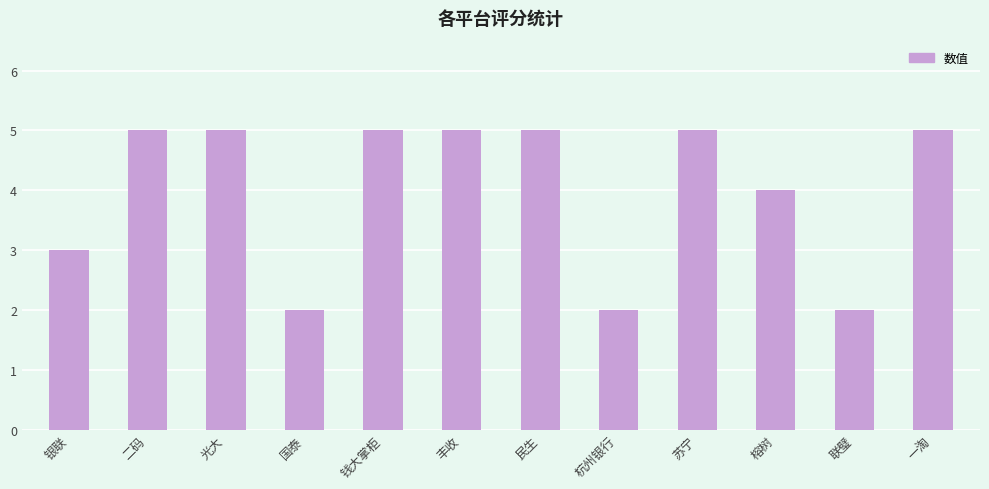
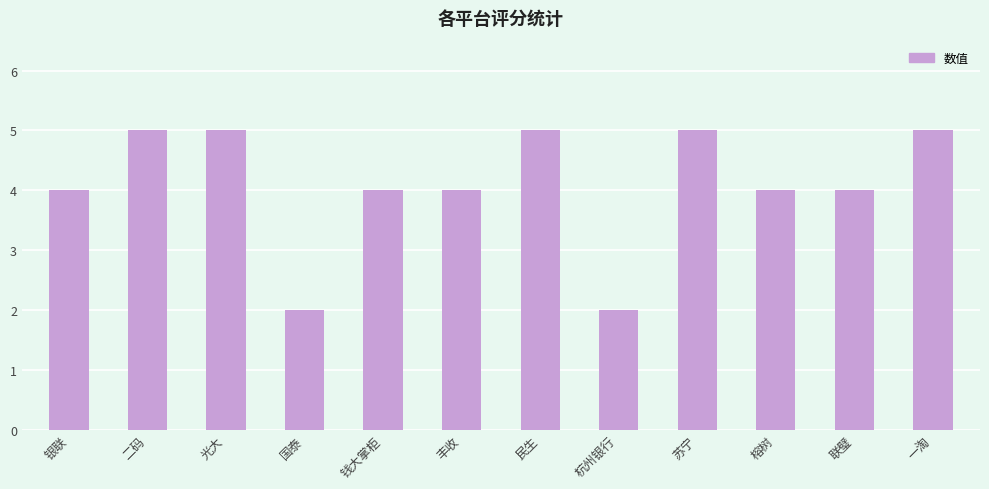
  {
-   "银联": 3,
+   "银联": 4,
    "二码": 5,
    "光大": 5,
    "国泰": 2,
-   "钱大掌柜": 5,
-   "丰收": 5,
+   "钱大掌柜": 4,
+   "丰收": 4,
    "民生": 5,
    "杭州银行": 2,
    "苏宁": 5,
    "榕树": 4,
-   "联璧": 2,
+   "联璧": 4,
    "一淘": 5
  }
